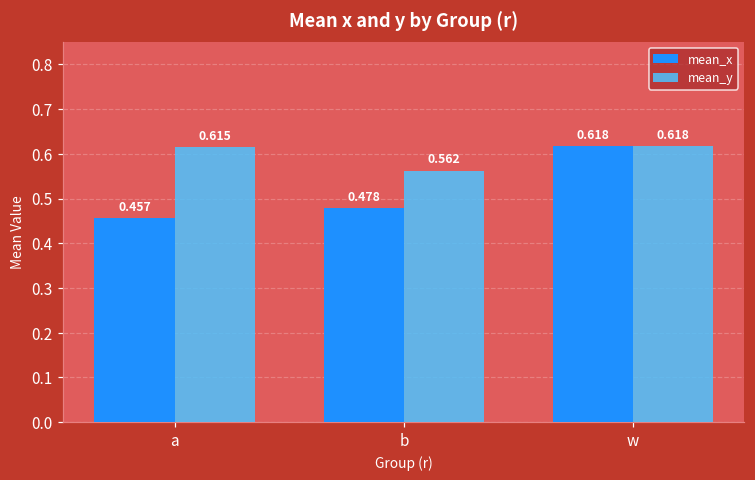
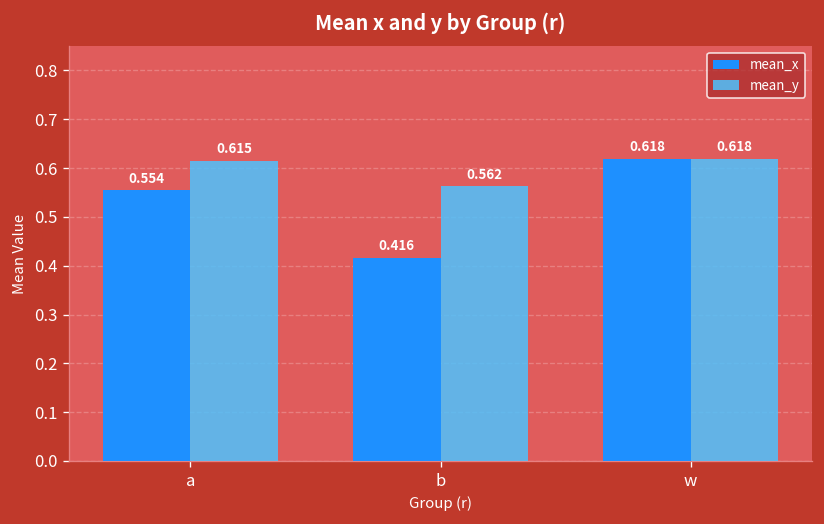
  {
    "mean_x": {
-     "a": 0.457,
-     "b": 0.478,
+     "a": 0.554,
+     "b": 0.416,
      "w": 0.618
    },
    "mean_y": {
      "a": 0.615,
      "b": 0.562,
      "w": 0.618
    }
  }
